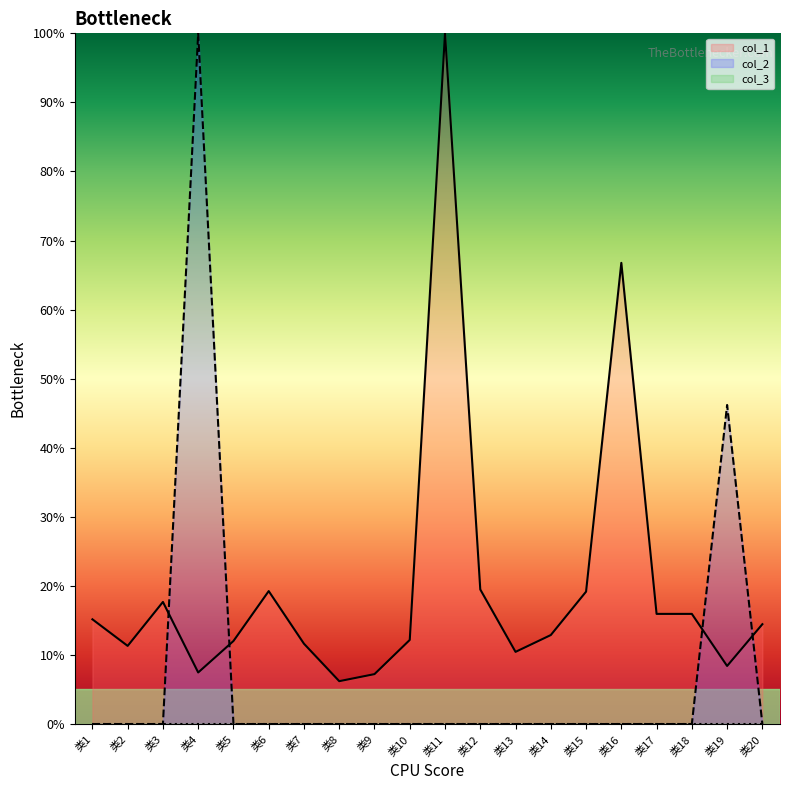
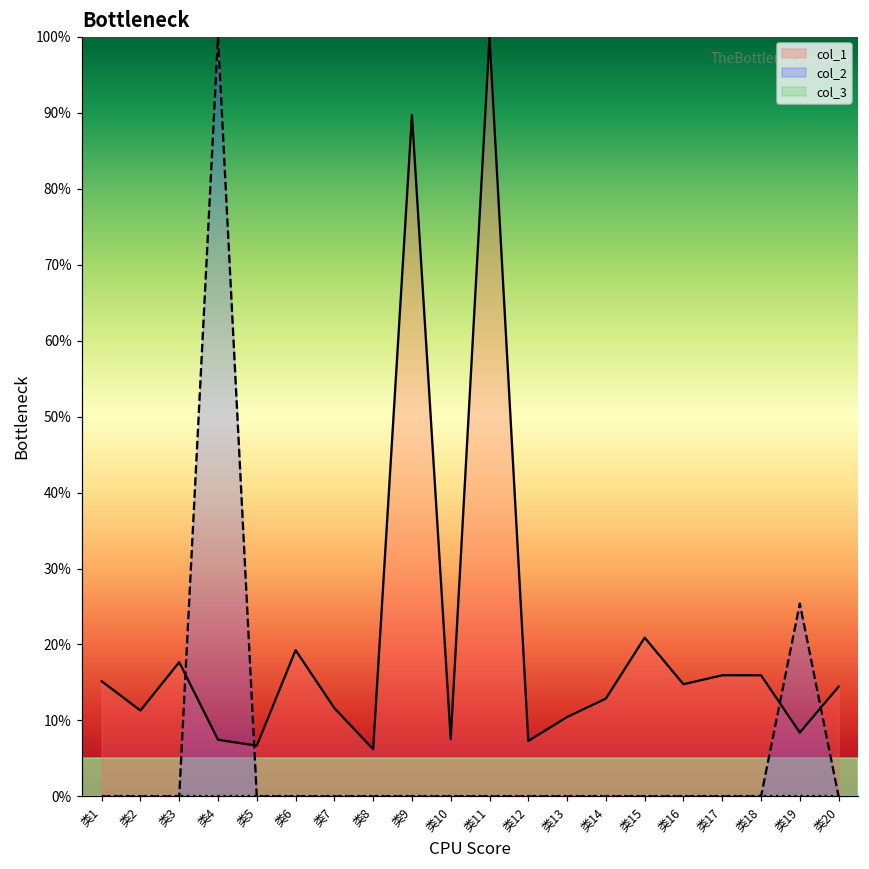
  {
    "col_1": {
      "类1": "15%",
      "类2": "11%",
      "类3": "18%",
      "类4": "7%",
-     "类5": "12%",
+     "类5": "7%",
      "类6": "19%",
      "类7": "12%",
      "类8": "6%",
-     "类9": "7%",
-     "类10": "12%",
+     "类9": "90%",
+     "类10": "8%",
      "类11": "100%",
-     "类12": "19%",
+     "类12": "7%",
      "类13": "10%",
      "类14": "13%",
-     "类15": "19%",
-     "类16": "67%",
+     "类15": "21%",
+     "类16": "15%",
      "类17": "16%",
      "类18": "16%",
      "类19": "8%",
      "类20": "14%"
    },
    "col_2": {
      "类4": "100%",
-     "类19": "46%"
+     "类19": "25%"
    }
  }
